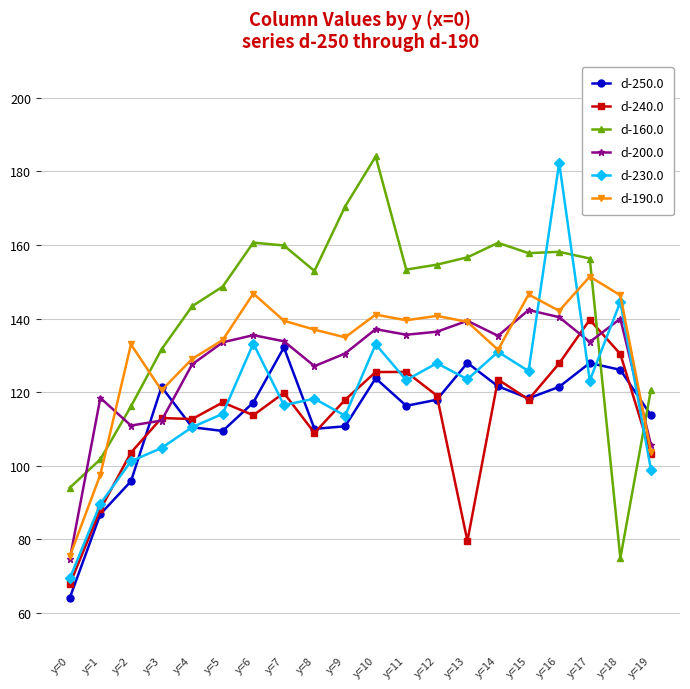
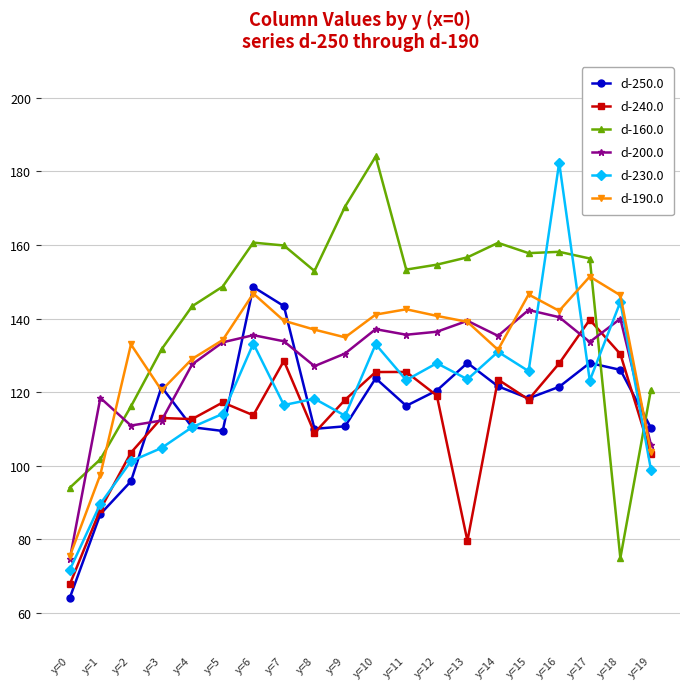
  {
    "d-250.0": {
      "y=0": 64,
      "y=1": 87,
      "y=2": 96,
      "y=3": 121,
      "y=5": 109,
-     "y=6": 117,
-     "y=7": 132,
+     "y=6": 149,
+     "y=7": 143,
      "y=8": 110,
      "y=9": 111,
      "y=10": 124,
      "y=11": 116,
-     "y=12": 118,
+     "y=12": 120,
      "y=13": 128,
      "y=14": 122,
      "y=16": 121,
      "y=17": 128,
      "y=18": 126,
-     "y=19": 114
+     "y=19": 110
    },
    "d-240.0": {
      "y=0": 68,
      "y=1": 88,
      "y=2": 104,
      "y=4": 113,
      "y=5": 117,
      "y=6": 114,
-     "y=7": 120,
+     "y=7": 129,
      "y=8": 109,
      "y=9": 118,
      "y=10": 125,
      "y=11": 126,
      "y=12": 119,
      "y=13": 80,
      "y=14": 123,
      "y=16": 128,
      "y=17": 140,
      "y=18": 130
    },
    "d-160.0": {
      "y=0": 94,
      "y=1": 102,
      "y=2": 116,
      "y=3": 132,
      "y=4": 143,
      "y=5": 149,
      "y=6": 161,
      "y=7": 160,
      "y=8": 153,
      "y=9": 170,
      "y=10": 184,
      "y=11": 153,
      "y=12": 155,
      "y=13": 157,
      "y=14": 161,
      "y=15": 158,
      "y=16": 158,
      "y=17": 156,
      "y=18": 75,
      "y=19": 121
    },
    "d-200.0": {
      "y=0": 75,
      "y=1": 118,
      "y=2": 111,
      "y=4": 128,
      "y=6": 135,
      "y=7": 134,
      "y=8": 127,
      "y=9": 131,
      "y=10": 137,
      "y=11": 136,
      "y=12": 136,
      "y=14": 135,
      "y=15": 142,
      "y=16": 140,
      "y=17": 134,
      "y=18": 140,
      "y=19": 106
    },
    "d-230.0": {
-     "y=0": 69,
+     "y=0": 72,
      "y=1": 90,
      "y=2": 101,
      "y=3": 105,
      "y=5": 114,
      "y=6": 133,
      "y=7": 117,
      "y=8": 118,
      "y=9": 114,
      "y=10": 133,
      "y=11": 123,
      "y=12": 128,
      "y=13": 124,
      "y=15": 126,
      "y=16": 182,
      "y=17": 123,
      "y=18": 145,
      "y=19": 99
    },
    "d-190.0": {
      "y=0": 75,
      "y=1": 98,
      "y=2": 133,
      "y=3": 121,
      "y=4": 129,
      "y=6": 147,
      "y=7": 139,
      "y=8": 137,
      "y=9": 135,
      "y=10": 141,
-     "y=11": 140,
+     "y=11": 143,
      "y=12": 141,
      "y=15": 147,
      "y=16": 142,
      "y=17": 151,
      "y=18": 146
    }
  }
